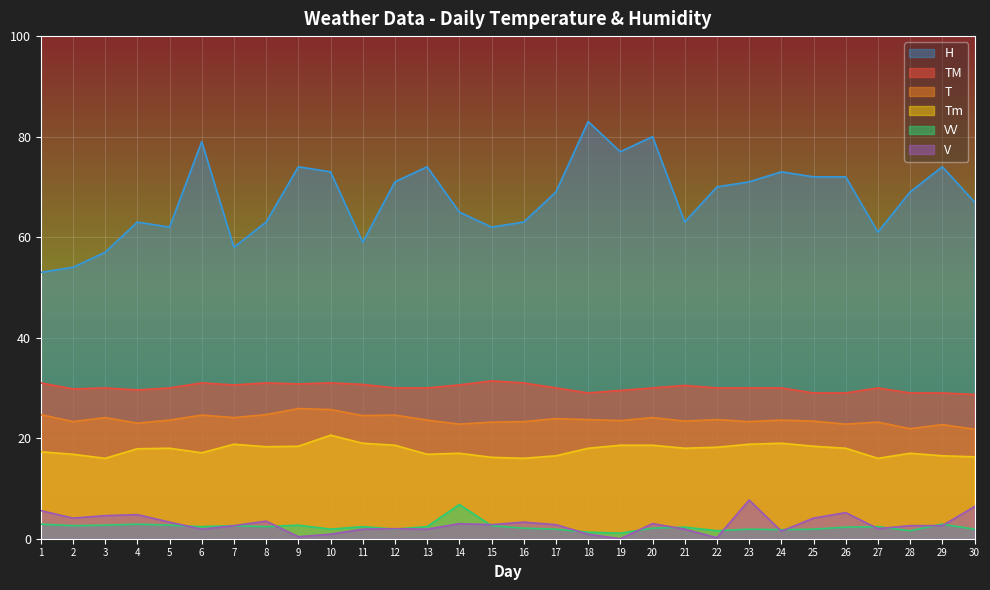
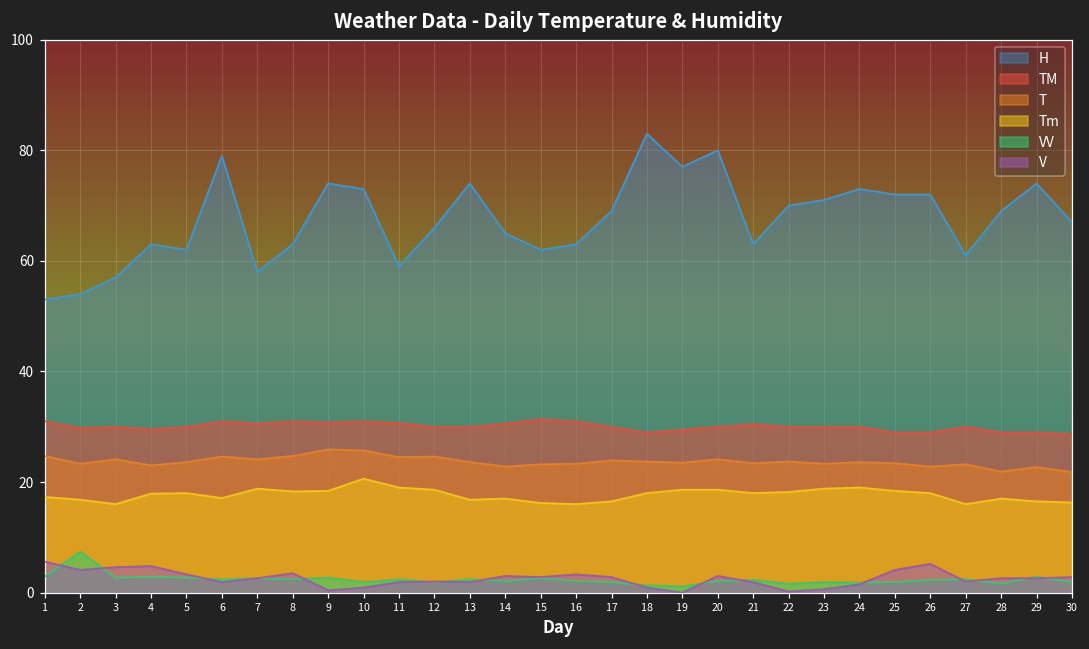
  {
    "H": {
      "1": 53,
      "2": 54,
      "3": 57,
      "4": 63,
      "5": 62,
      "6": 79,
      "7": 58,
      "8": 63,
      "9": 74,
      "10": 73,
      "11": 59,
-     "12": 71,
+     "12": 66,
      "13": 74,
      "14": 65,
      "15": 62,
      "16": 63,
      "17": 69,
      "18": 83,
      "19": 77,
      "20": 80,
      "21": 63,
      "22": 70,
      "23": 71,
      "24": 73,
      "25": 72,
      "26": 72,
      "27": 61,
      "28": 69,
      "29": 74,
      "30": 67
    },
    "VV": {
      "1": 3,
-     "2": 3,
+     "2": 7,
      "3": 3,
      "4": 3,
      "5": 3,
      "8": 2,
      "9": 3,
      "10": 2,
-     "14": 7,
+     "14": 2,
      "16": 2,
      "17": 2,
      "19": 1,
      "20": 2,
      "22": 2,
      "23": 2,
      "25": 2,
      "26": 2,
      "28": 2,
      "30": 2
    },
    "V": {
      "1": 6,
      "2": 4,
      "3": 5,
      "4": 5,
      "5": 3,
      "8": 4,
      "9": 0,
      "10": 1,
      "14": 3,
      "16": 3,
      "17": 3,
      "19": 0,
      "20": 3,
      "22": 0,
-     "23": 8,
+     "23": 1,
      "25": 4,
      "26": 5,
      "28": 3,
-     "30": 6
+     "30": 3
    }
  }
